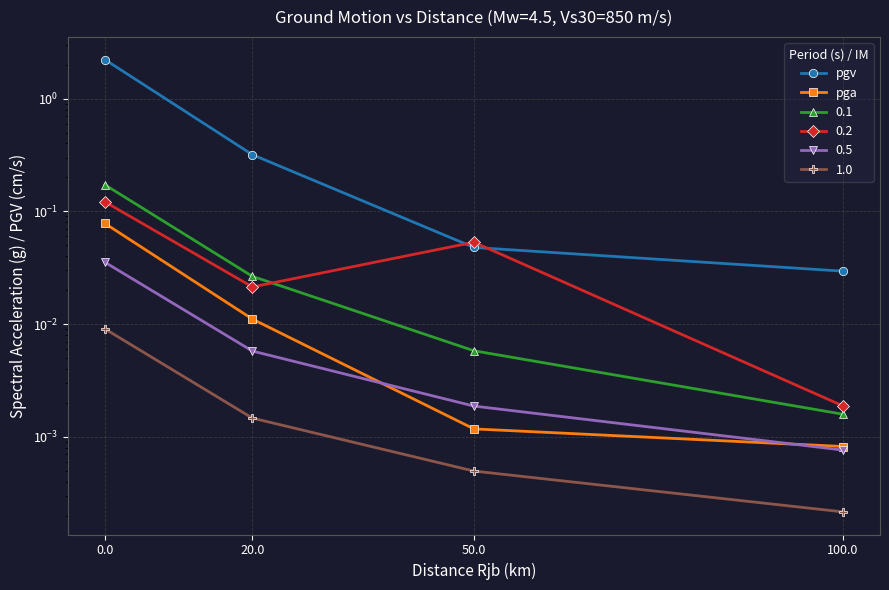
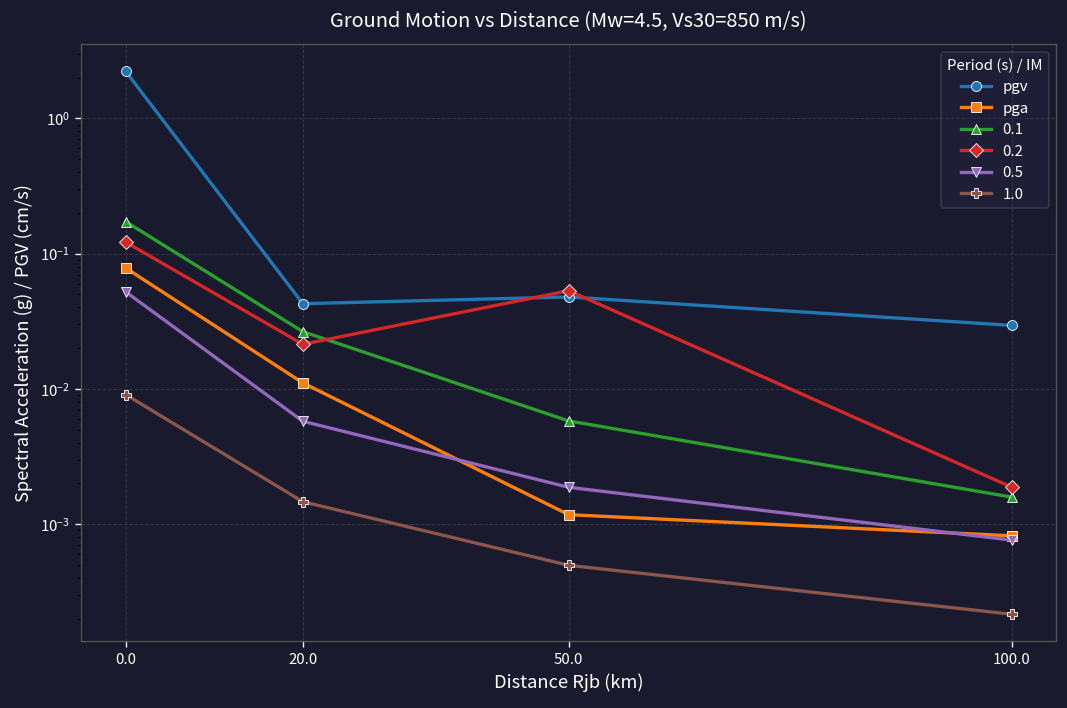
  {
    "pgv": {
      "0.0": 2.2,
-     "20.0": 0.32,
+     "20.0": 0.043,
      "50.0": 0.048,
      "100.0": 0.029
    },
    "pga": {
      "0.0": 0.08,
      "20.0": 0.011,
      "50.0": 0.0012,
      "100.0": 0.0008
    },
    "0.1": {
      "0.0": 0.17,
      "20.0": 0.026,
      "50.0": 0.006,
      "100.0": 0.0016
    },
    "0.2": {
      "0.0": 0.12,
      "20.0": 0.021,
      "50.0": 0.05,
      "100.0": 0.0019
    },
    "0.5": {
-     "0.0": 0.035,
+     "0.0": 0.05,
      "20.0": 0.006,
      "50.0": 0.0019,
      "100.0": 0.0008
    },
    "1.0": {
      "0.0": 0.009,
      "20.0": 0.0015,
      "50.0": 0.0005,
      "100.0": 0.00022
    }
  }
